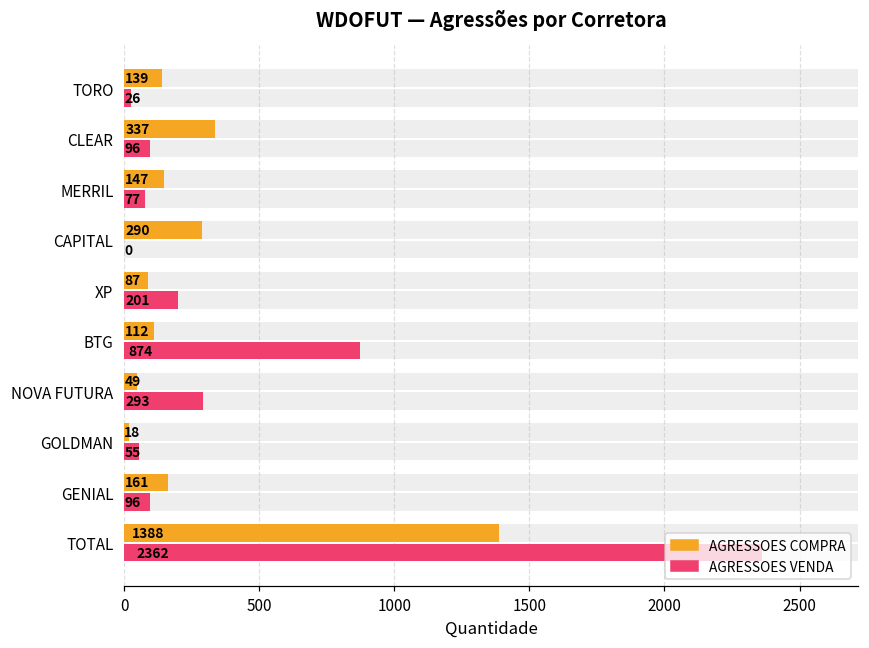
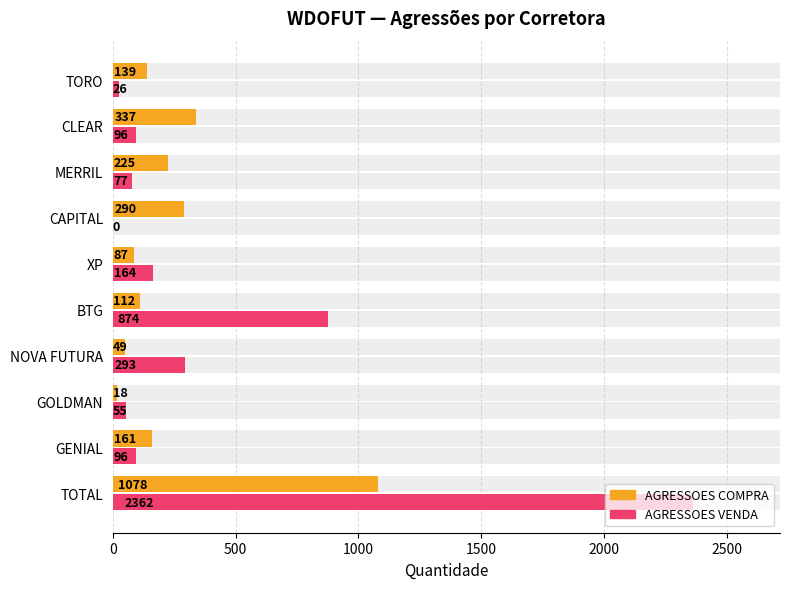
  {
    "AGRESSOES COMPRA": {
-     "MERRIL": 147,
-     "TOTAL": 1388
+     "MERRIL": 225,
+     "TOTAL": 1078
    },
    "AGRESSOES VENDA": {
      "CAPITAL": 0,
-     "XP": 201
+     "XP": 164
    }
  }
